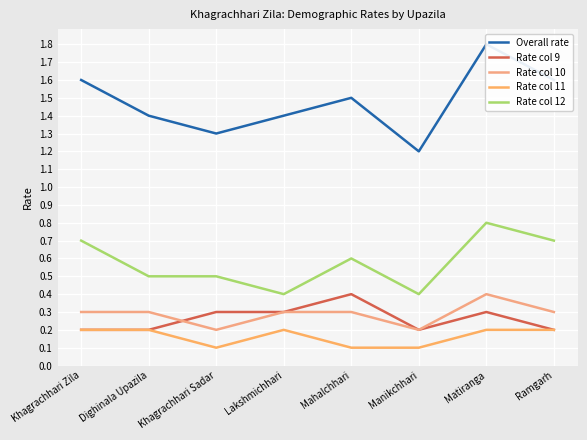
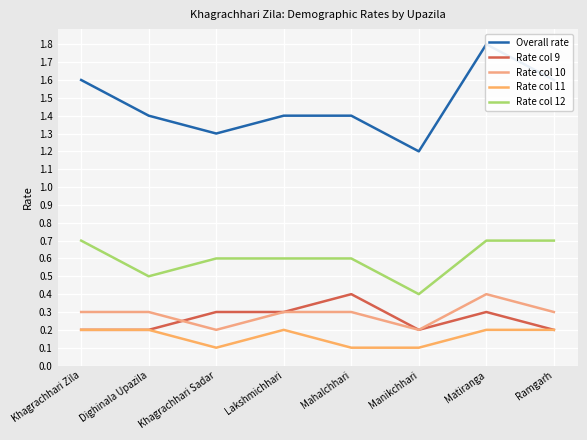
  {
    "Overall rate": {
      "Khagrachhari Zila": 1.6,
      "Dighinala Upazila": 1.4,
      "Khagrachhari Sadar": 1.3,
      "Lakshmichhari": 1.4,
-     "Mahalchhari": 1.5,
+     "Mahalchhari": 1.4,
      "Manikchhari": 1.2
    },
    "Rate col 9": {
      "Khagrachhari Sadar": 0.3,
      "Mahalchhari": 0.4,
      "Matiranga": 0.3
    },
    "Rate col 12": {
      "Khagrachhari Zila": 0.7,
      "Dighinala Upazila": 0.5,
-     "Khagrachhari Sadar": 0.5,
-     "Lakshmichhari": 0.4,
+     "Khagrachhari Sadar": 0.6,
+     "Lakshmichhari": 0.6,
      "Mahalchhari": 0.6,
      "Manikchhari": 0.4,
-     "Matiranga": 0.8,
+     "Matiranga": 0.7,
      "Ramgarh": 0.7
    }
  }
